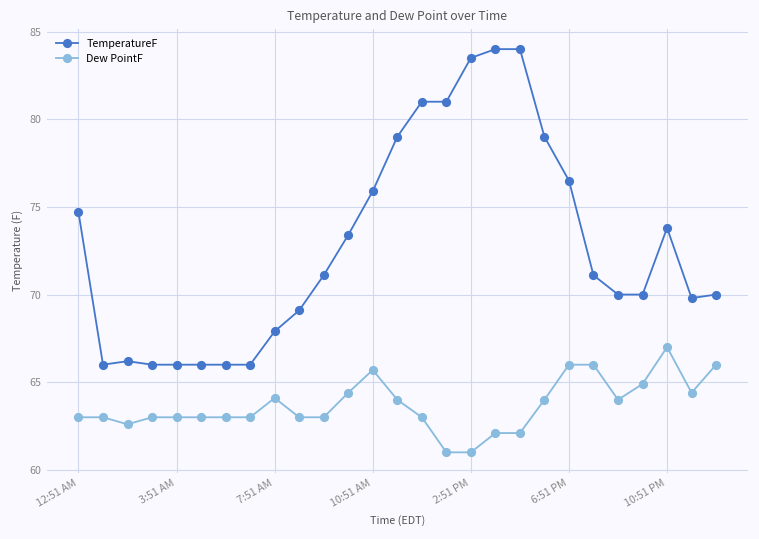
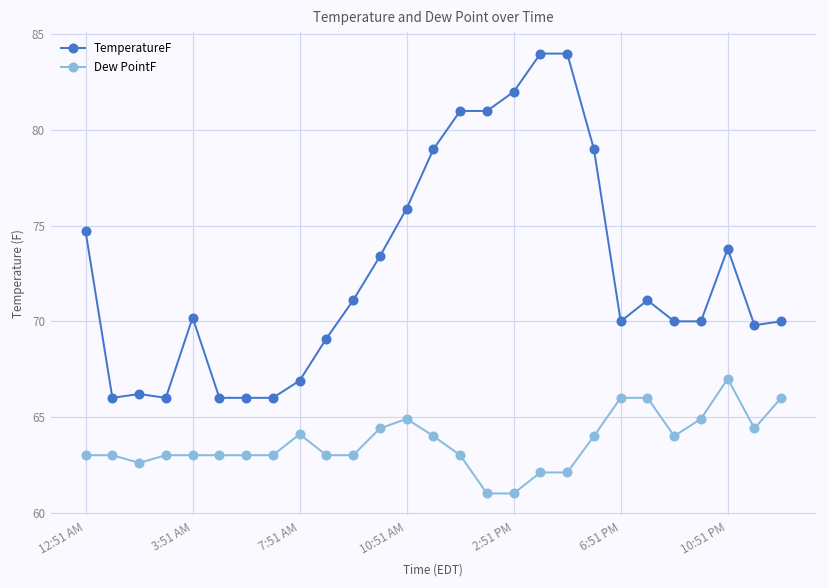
  {
    "TemperatureF": {
      "12:51 AM": 74.7,
-     "3:51 AM": 66.0,
-     "7:51 AM": 67.9,
+     "3:51 AM": 70.2,
+     "7:51 AM": 66.9,
      "10:51 AM": 75.9,
-     "2:51 PM": 83.5,
-     "6:51 PM": 76.5,
+     "2:51 PM": 82.0,
+     "6:51 PM": 70.0,
      "10:51 PM": 73.8
    },
    "Dew PointF": {
      "12:51 AM": 63.0,
      "3:51 AM": 63.0,
      "7:51 AM": 64.1,
-     "10:51 AM": 65.7,
+     "10:51 AM": 64.9,
      "2:51 PM": 61.0,
      "6:51 PM": 66.0,
      "10:51 PM": 67.0
    }
  }
